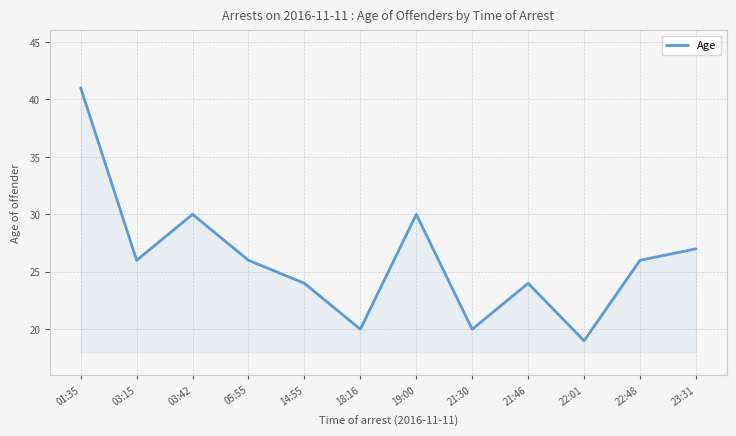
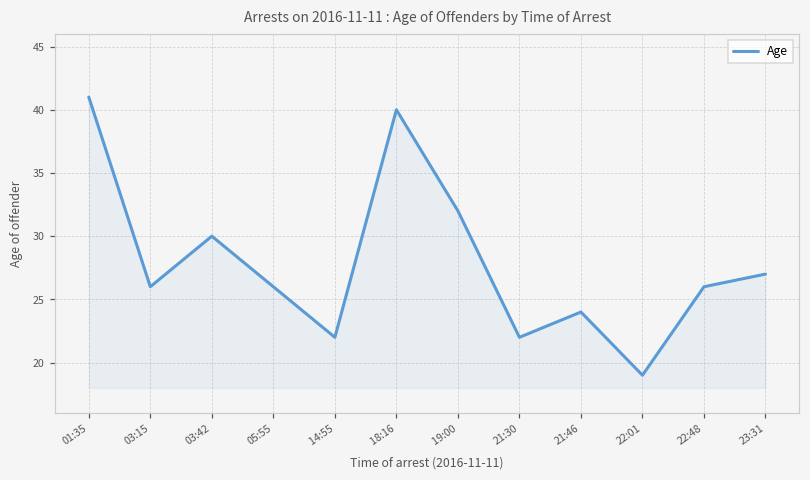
  {
    "01:35": 41,
    "03:15": 26,
    "03:42": 30,
    "05:55": 26,
-   "14:55": 24,
-   "18:16": 20,
-   "19:00": 30,
-   "21:30": 20,
+   "14:55": 22,
+   "18:16": 40,
+   "19:00": 32,
+   "21:30": 22,
    "21:46": 24,
    "22:01": 19,
    "22:48": 26,
    "23:31": 27
  }
